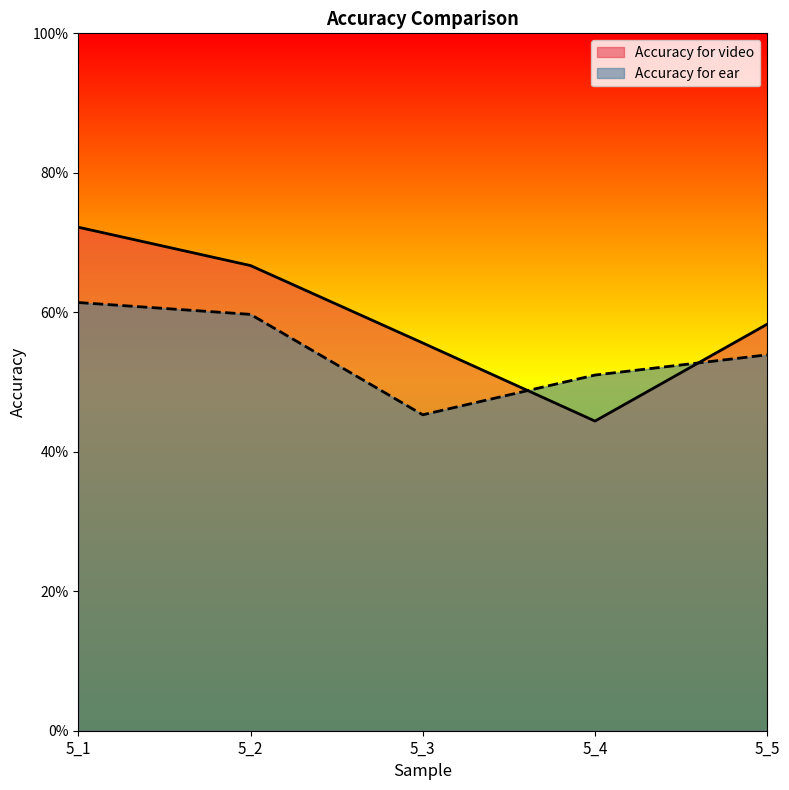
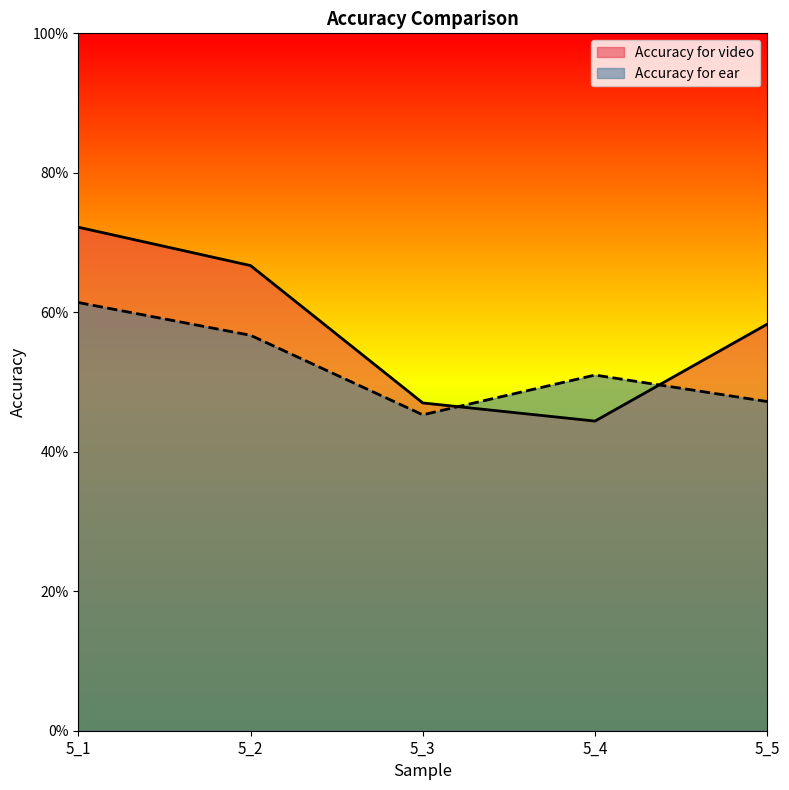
  {
    "Accuracy for video": {
      "5_1": "72%",
      "5_2": "67%",
-     "5_3": "56%",
+     "5_3": "47%",
      "5_4": "44%",
      "5_5": "58%"
    },
    "Accuracy for ear": {
      "5_1": "61%",
-     "5_2": "60%",
+     "5_2": "57%",
      "5_3": "45%",
      "5_4": "51%",
-     "5_5": "54%"
+     "5_5": "47%"
    }
  }
